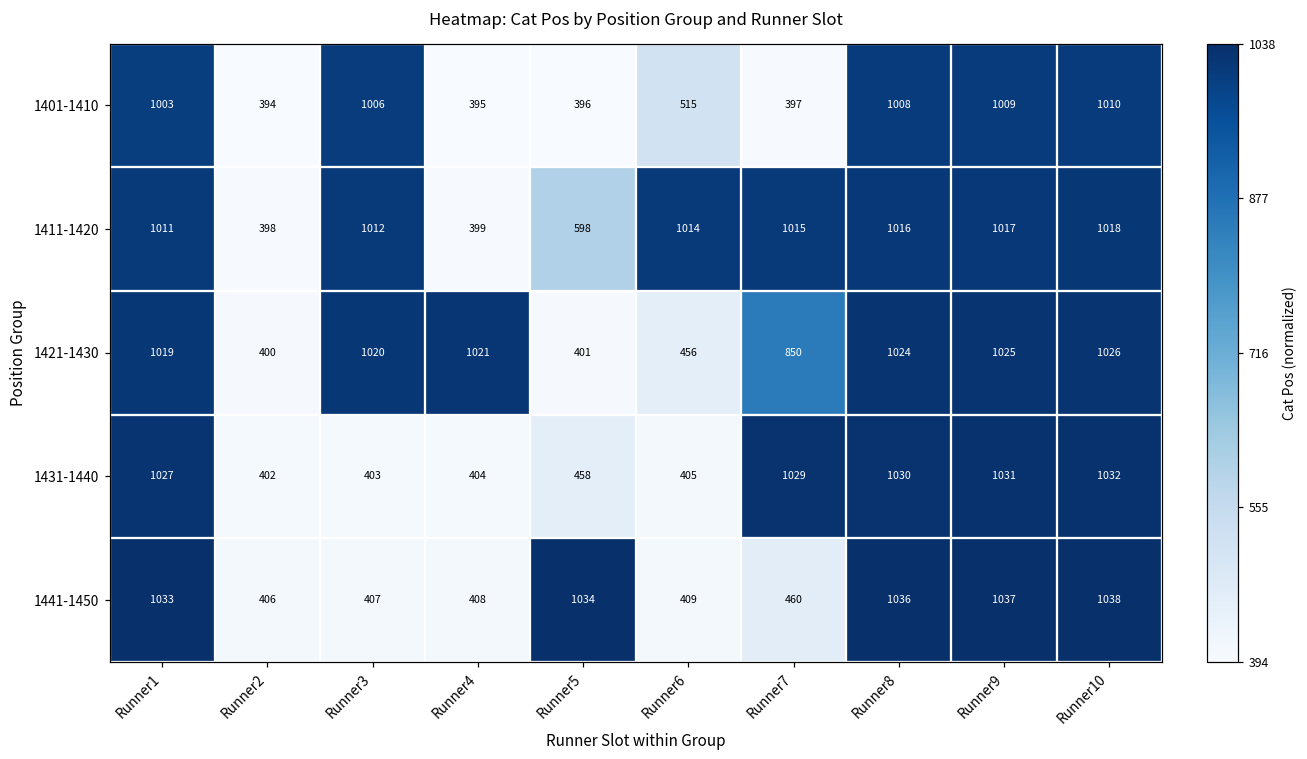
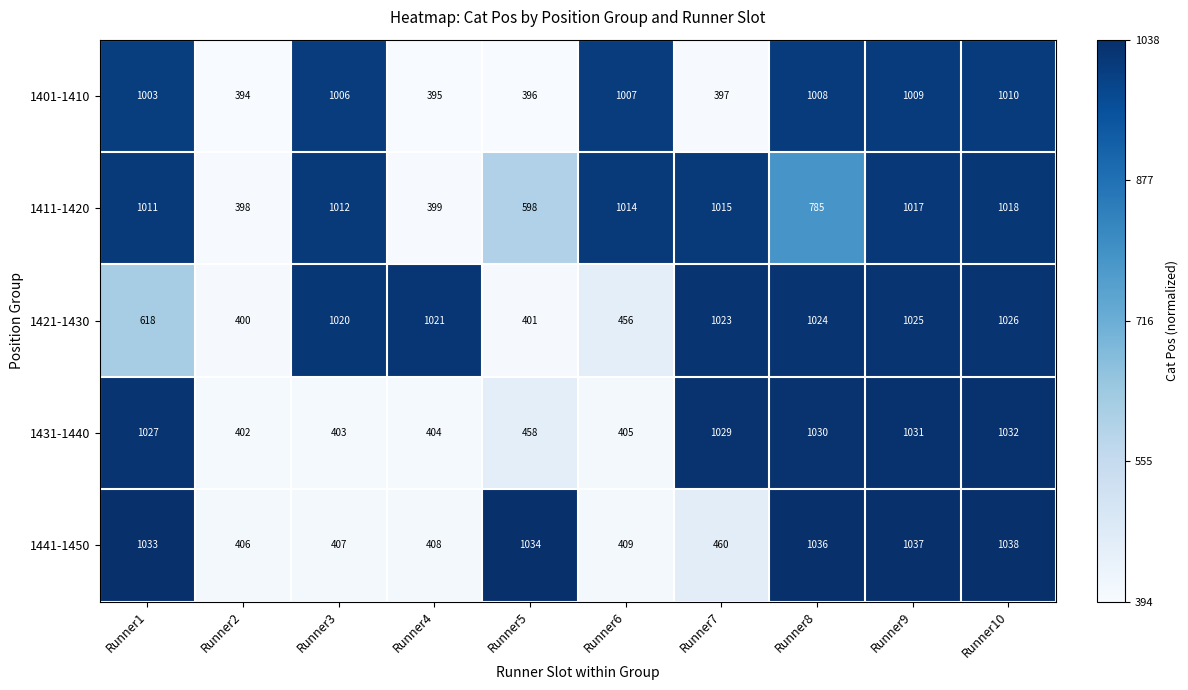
  {
    "1401-1410": {
      "Runner1": 1003,
      "Runner2": 394,
      "Runner3": 1006,
      "Runner4": 395,
      "Runner5": 396,
-     "Runner6": 515,
+     "Runner6": 1007,
      "Runner7": 397,
      "Runner8": 1008,
      "Runner9": 1009,
      "Runner10": 1010
    },
    "1411-1420": {
      "Runner1": 1011,
      "Runner2": 398,
      "Runner3": 1012,
      "Runner4": 399,
      "Runner5": 598,
      "Runner6": 1014,
      "Runner7": 1015,
-     "Runner8": 1016,
+     "Runner8": 785,
      "Runner9": 1017,
      "Runner10": 1018
    },
    "1421-1430": {
-     "Runner1": 1019,
+     "Runner1": 618,
      "Runner2": 400,
      "Runner3": 1020,
      "Runner4": 1021,
      "Runner5": 401,
      "Runner6": 456,
-     "Runner7": 850,
+     "Runner7": 1023,
      "Runner8": 1024,
      "Runner9": 1025,
      "Runner10": 1026
    },
    "1431-1440": {
      "Runner1": 1027,
      "Runner2": 402,
      "Runner3": 403,
      "Runner4": 404,
      "Runner5": 458,
      "Runner6": 405,
      "Runner7": 1029,
      "Runner8": 1030,
      "Runner9": 1031,
      "Runner10": 1032
    },
    "1441-1450": {
      "Runner1": 1033,
      "Runner2": 406,
      "Runner3": 407,
      "Runner4": 408,
      "Runner5": 1034,
      "Runner6": 409,
      "Runner7": 460,
      "Runner8": 1036,
      "Runner9": 1037,
      "Runner10": 1038
    }
  }
